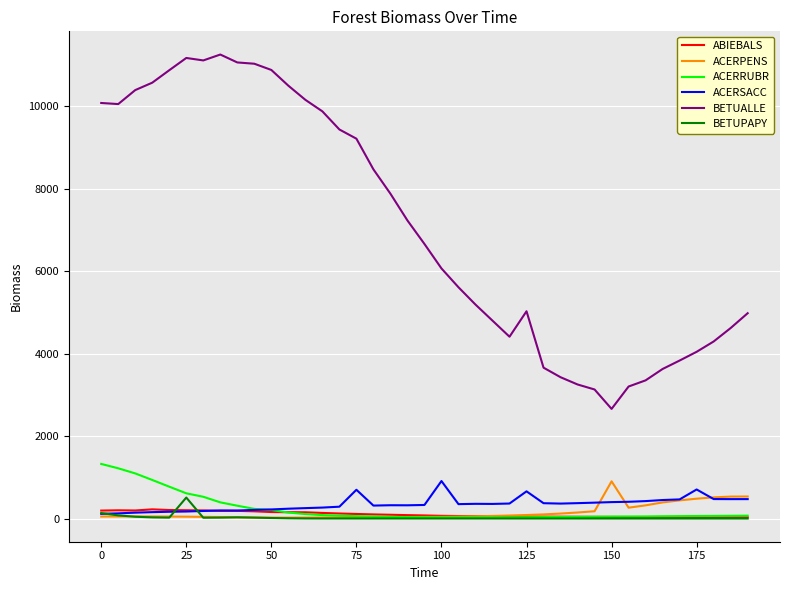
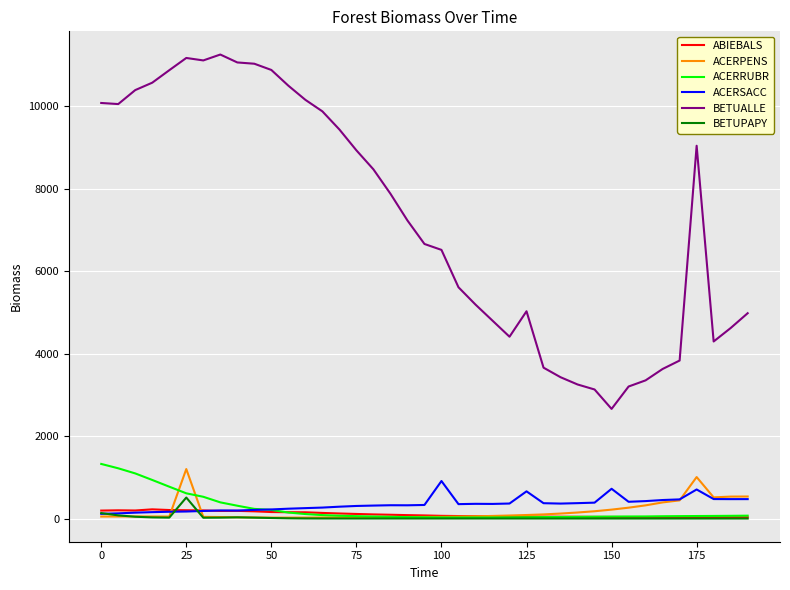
  {
    "ACERPENS": {
      "0": 0,
-     "25": 0,
-     "150": 900,
-     "175": 500
+     "25": 1200,
+     "150": 200,
+     "175": 1000
    },
    "ACERRUBR": {
      "0": 1300,
      "25": 600
    },
    "ACERSACC": {
-     "75": 700,
+     "75": 300,
      "100": 900,
      "125": 700,
-     "150": 400,
+     "150": 700,
      "175": 700
    },
    "BETUALLE": {
      "0": 10100,
      "25": 11200,
      "50": 10900,
-     "75": 9200,
-     "100": 6100,
+     "75": 8900,
+     "100": 6500,
      "125": 5000,
      "150": 2700,
-     "175": 4000
+     "175": 9000
    },
    "BETUPAPY": {
      "25": 500
    }
  }
